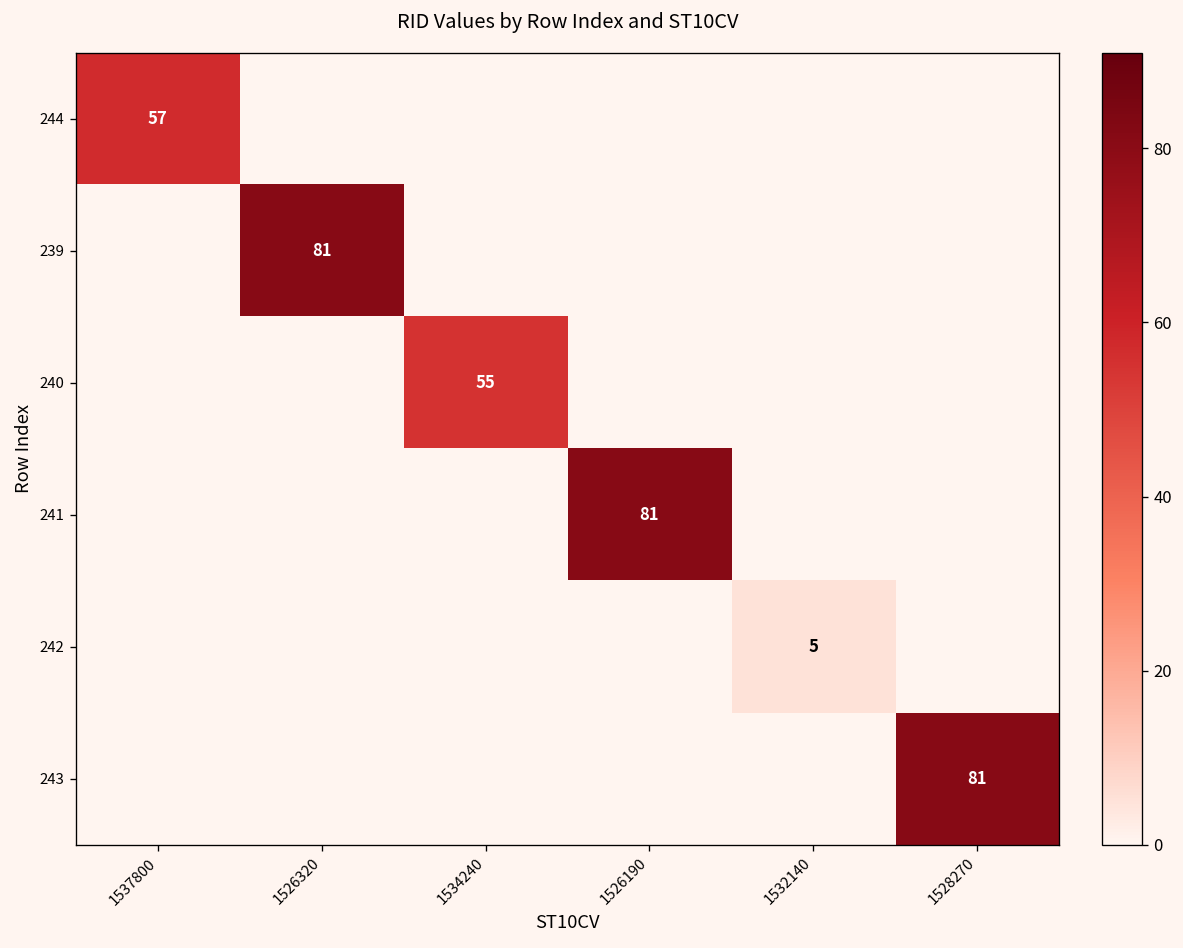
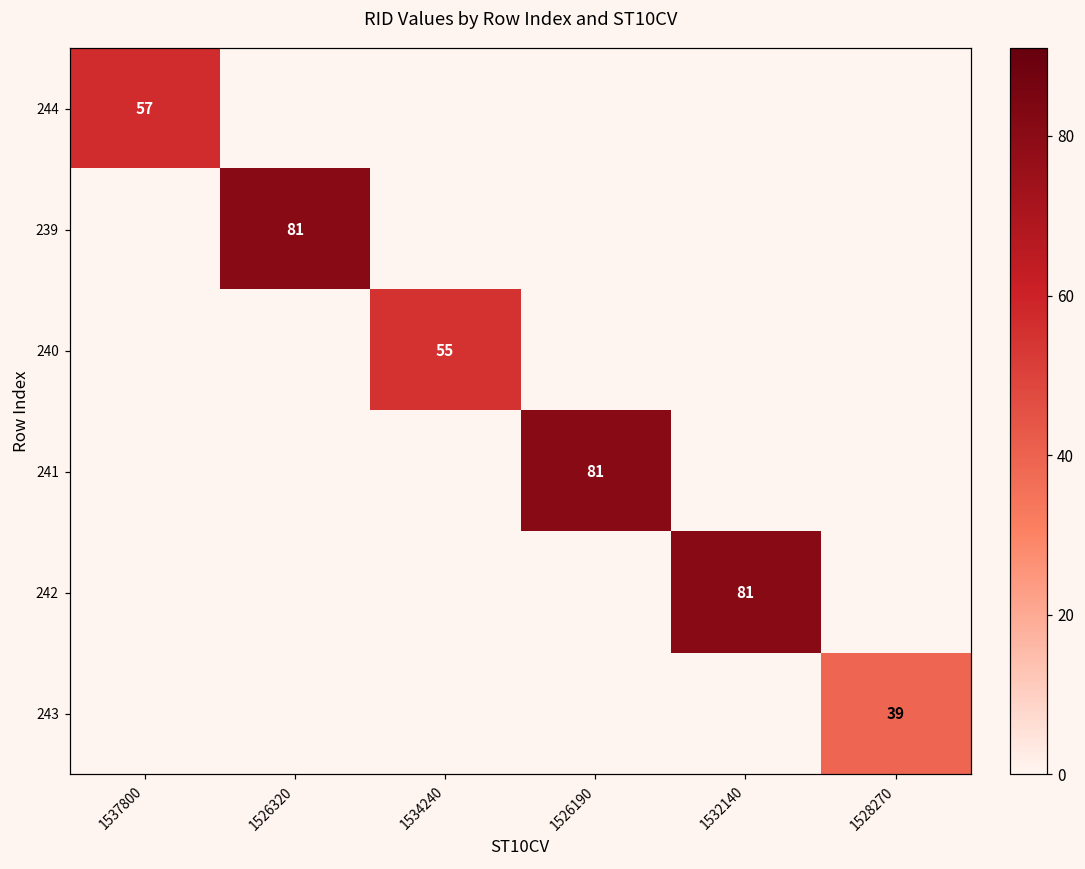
  {
    "244": {
      "1537800": 57
    },
    "239": {
      "1526320": 81
    },
    "240": {
      "1534240": 55
    },
    "241": {
      "1526190": 81
    },
    "242": {
-     "1532140": 5
+     "1532140": 81
    },
    "243": {
-     "1528270": 81
+     "1528270": 39
    }
  }
